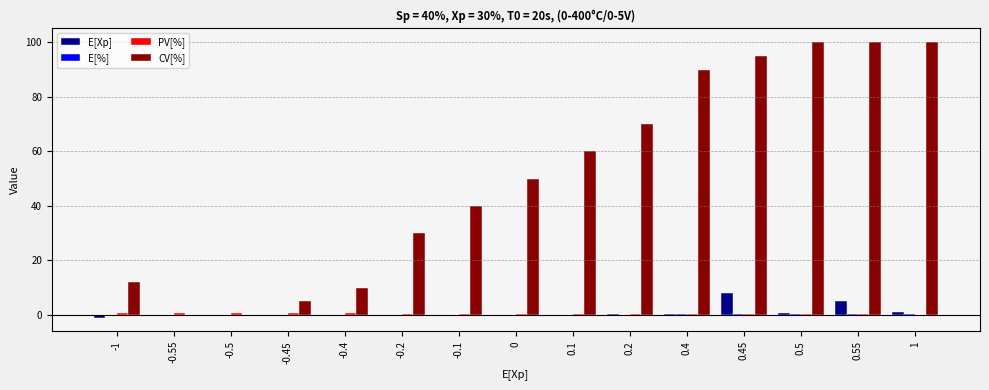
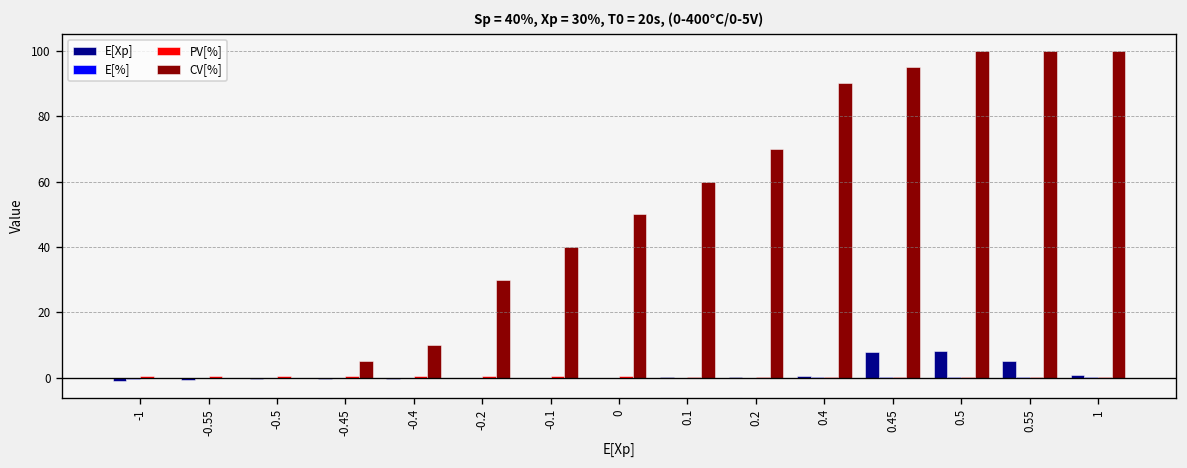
  {
    "E[Xp]": {
      "-1": -1,
      "0": 0,
      "0.45": 8,
-     "0.5": 1,
+     "0.5": 8,
      "0.55": 5,
      "1": 1
    },
    "E[%]": {
      "0": 0
    },
    "CV[%]": {
-     "-1": 12,
+     "-1": 0,
      "-0.55": 0,
      "-0.5": 0,
      "-0.45": 5,
      "-0.4": 10,
      "-0.2": 30,
      "-0.1": 40,
      "0": 50,
      "0.1": 60,
      "0.2": 70,
      "0.4": 90,
      "0.45": 95,
      "0.5": 100,
      "0.55": 100,
      "1": 100
    }
  }
